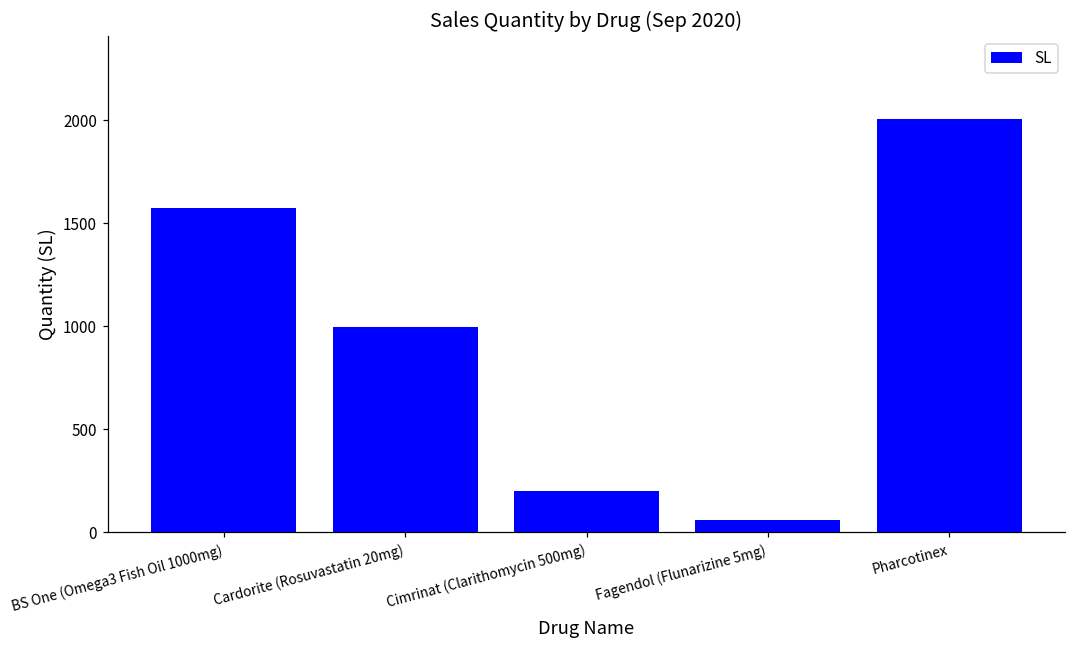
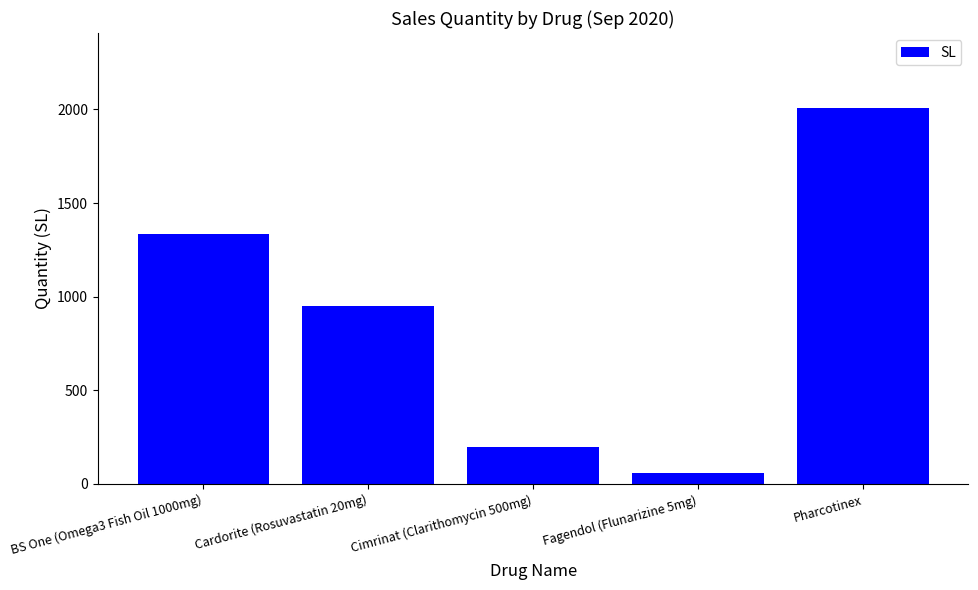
  {
-   "BS One (Omega3 Fish Oil 1000mg)": 1580,
-   "Cardorite (Rosuvastatin 20mg)": 1000,
+   "BS One (Omega3 Fish Oil 1000mg)": 1330,
+   "Cardorite (Rosuvastatin 20mg)": 950,
    "Cimrinat (Clarithomycin 500mg)": 200,
    "Fagendol (Flunarizine 5mg)": 60,
    "Pharcotinex": 2010
  }
